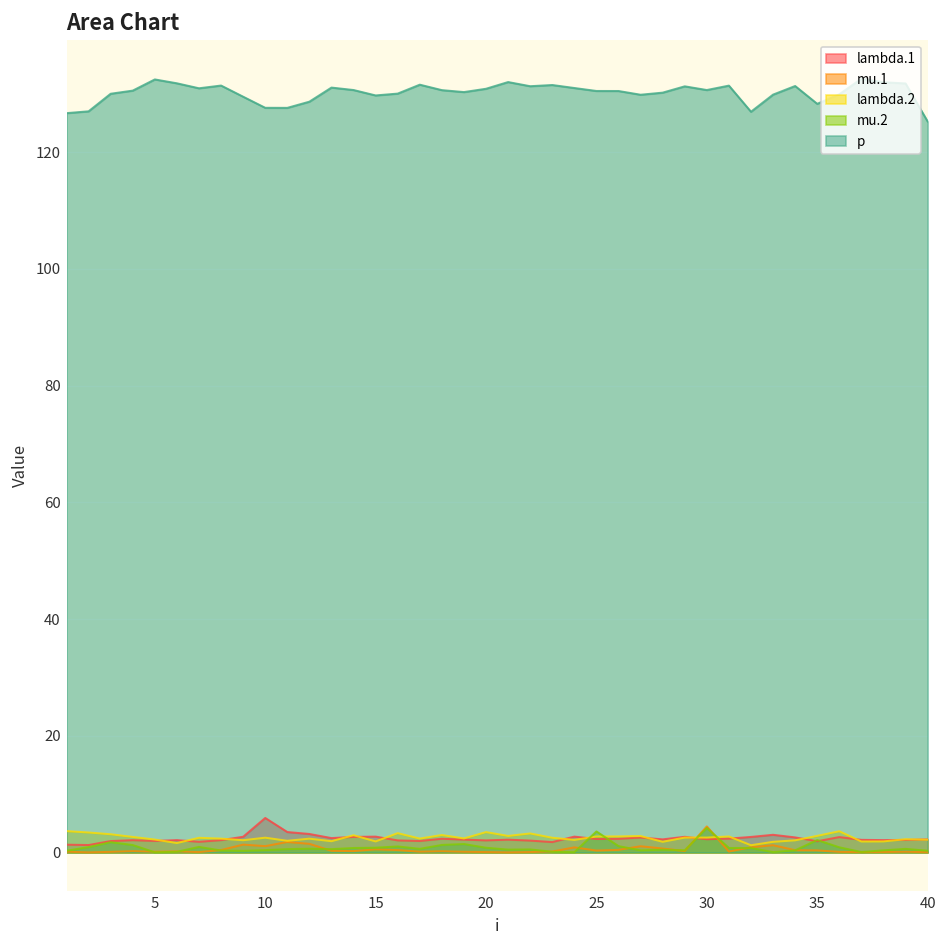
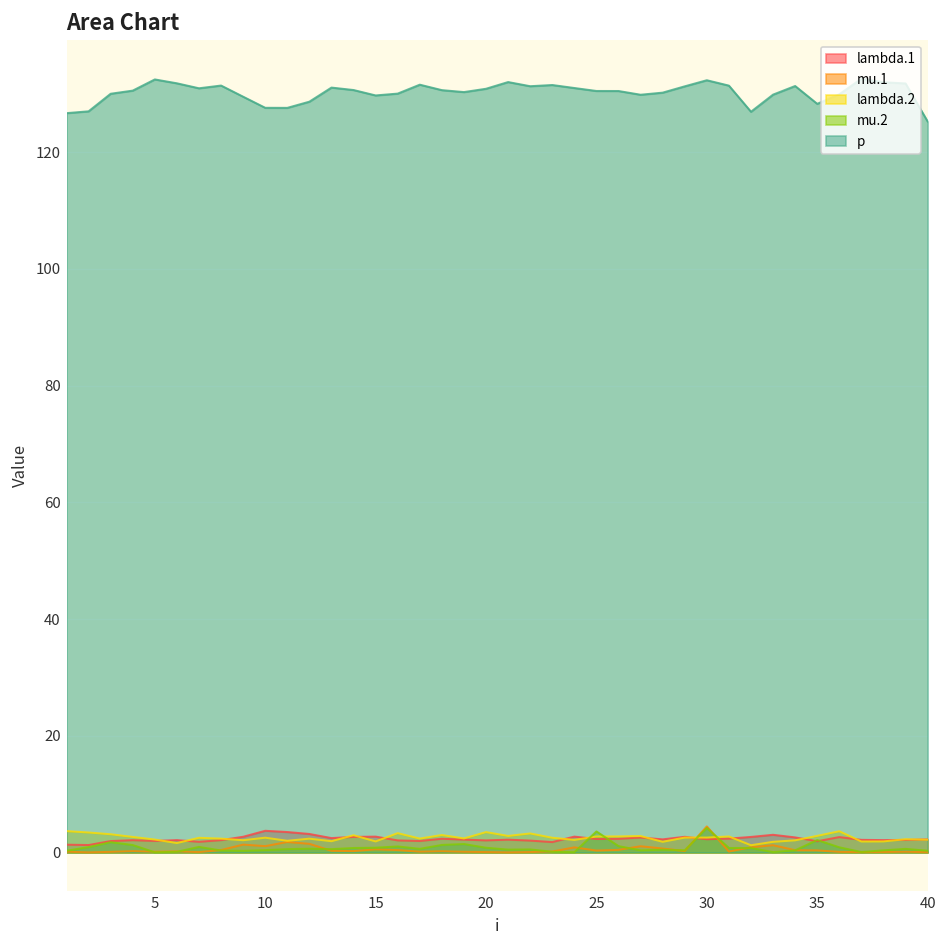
  {
    "lambda.1": {
-     "10": 6,
+     "10": 4,
      "15": 3,
      "20": 2
    },
    "mu.1": {
      "10": 1,
      "20": 0,
      "25": 0,
      "35": 0
    },
    "lambda.2": {
      "10": 3,
      "15": 2,
      "20": 3,
      "35": 3
    },
    "mu.2": {
      "10": 0,
      "20": 1,
      "25": 4
    },
    "p": {
      "5": 132,
      "10": 128,
      "15": 130,
      "20": 131,
      "25": 131,
-     "30": 131,
+     "30": 132,
      "35": 128,
      "40": 125
    }
  }
